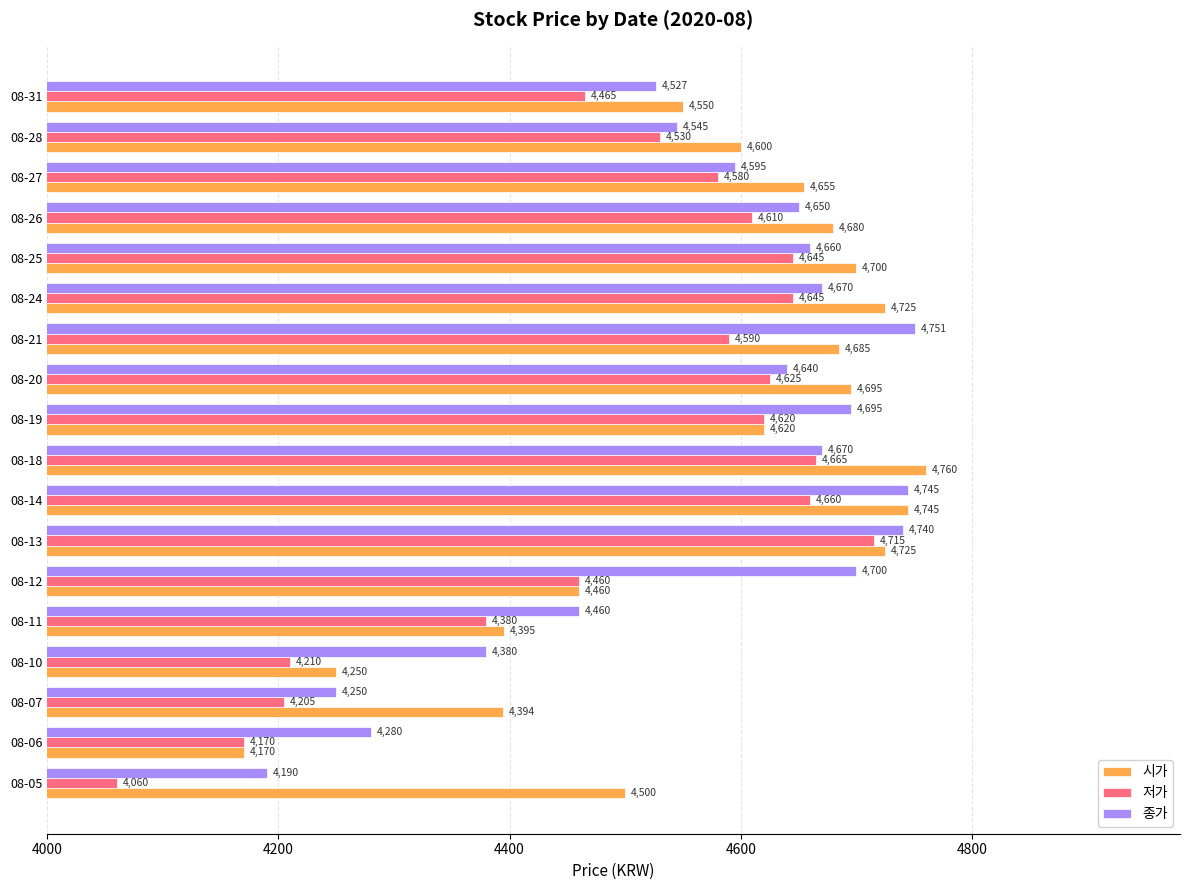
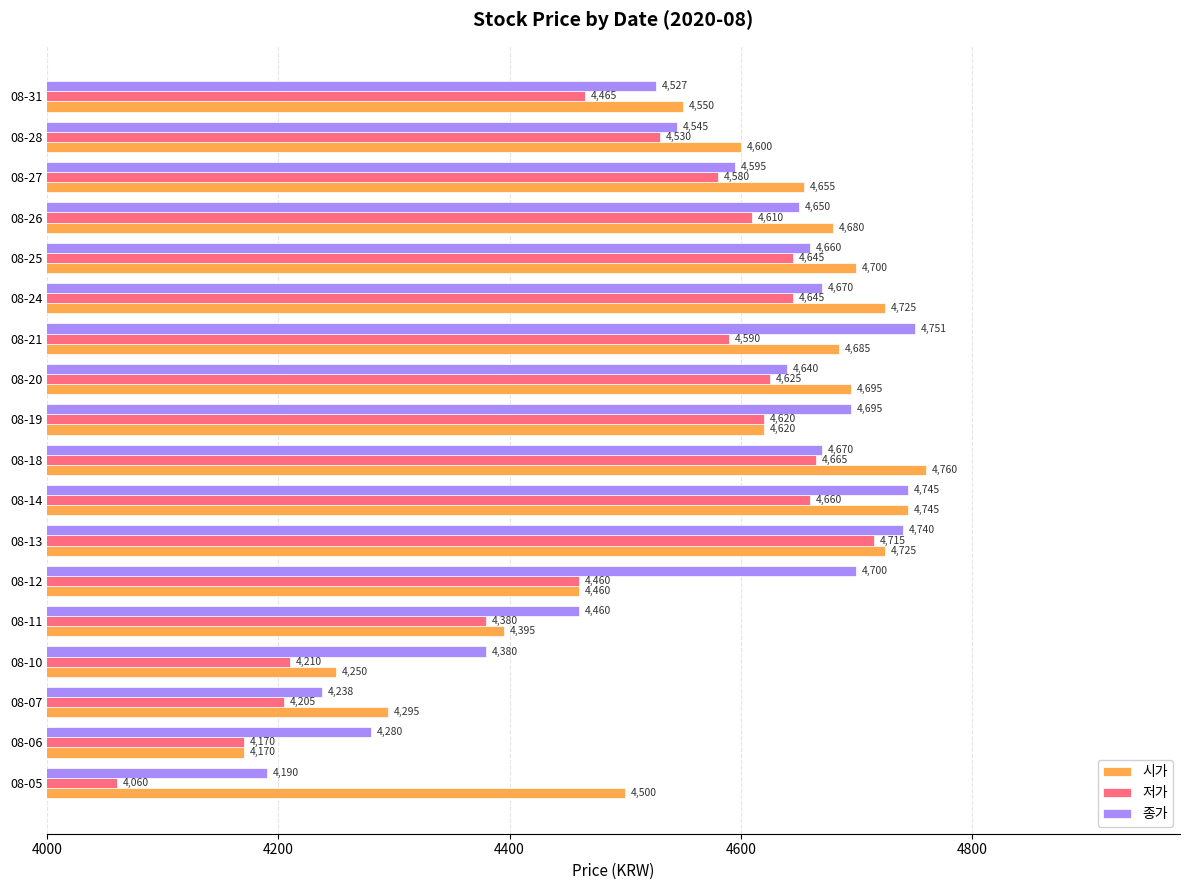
  {
    "시가": {
      "08-31": "4,550",
      "08-28": "4,600",
      "08-27": "4,655",
      "08-26": "4,680",
      "08-25": "4,700",
      "08-24": "4,725",
      "08-21": "4,685",
      "08-20": "4,695",
      "08-19": "4,620",
      "08-18": "4,760",
      "08-14": "4,745",
      "08-13": "4,725",
      "08-12": "4,460",
      "08-11": "4,395",
      "08-10": "4,250",
-     "08-07": "4,394",
+     "08-07": "4,295",
      "08-06": "4,170",
      "08-05": "4,500"
    },
    "저가": {
      "08-31": "4,465",
      "08-28": "4,530",
      "08-27": "4,580",
      "08-26": "4,610",
      "08-25": "4,645",
      "08-24": "4,645",
      "08-21": "4,590",
      "08-20": "4,625",
      "08-19": "4,620",
      "08-18": "4,665",
      "08-14": "4,660",
      "08-13": "4,715",
      "08-12": "4,460",
      "08-11": "4,380",
      "08-10": "4,210",
      "08-07": "4,205",
      "08-06": "4,170",
      "08-05": "4,060"
    },
    "종가": {
      "08-31": "4,527",
      "08-28": "4,545",
      "08-27": "4,595",
      "08-26": "4,650",
      "08-25": "4,660",
      "08-24": "4,670",
      "08-21": "4,751",
      "08-20": "4,640",
      "08-19": "4,695",
      "08-18": "4,670",
      "08-14": "4,745",
      "08-13": "4,740",
      "08-12": "4,700",
      "08-11": "4,460",
      "08-10": "4,380",
-     "08-07": "4,250",
+     "08-07": "4,238",
      "08-06": "4,280",
      "08-05": "4,190"
    }
  }
